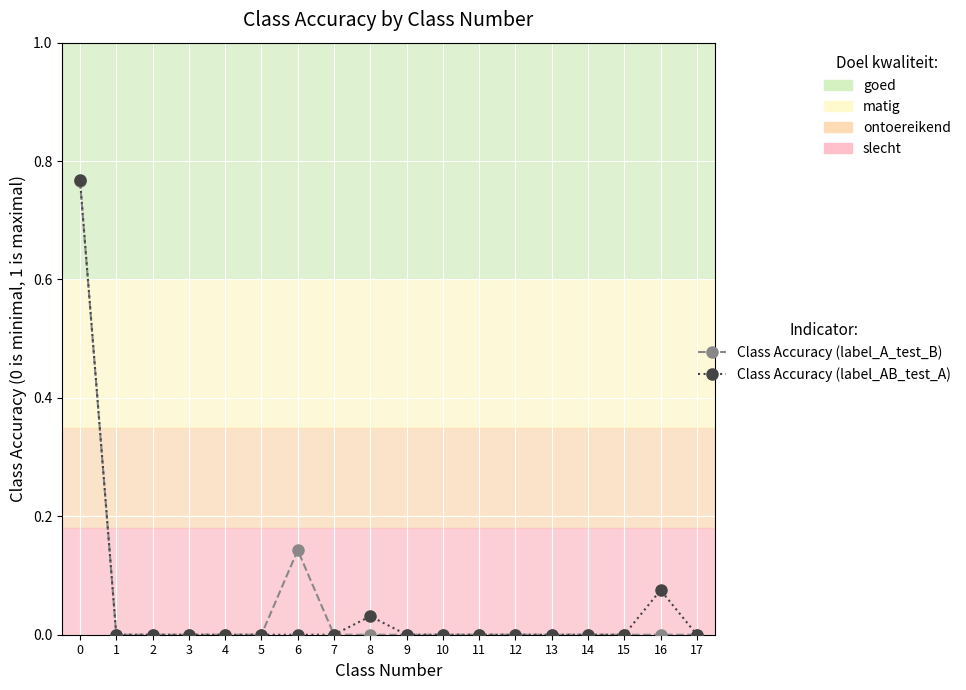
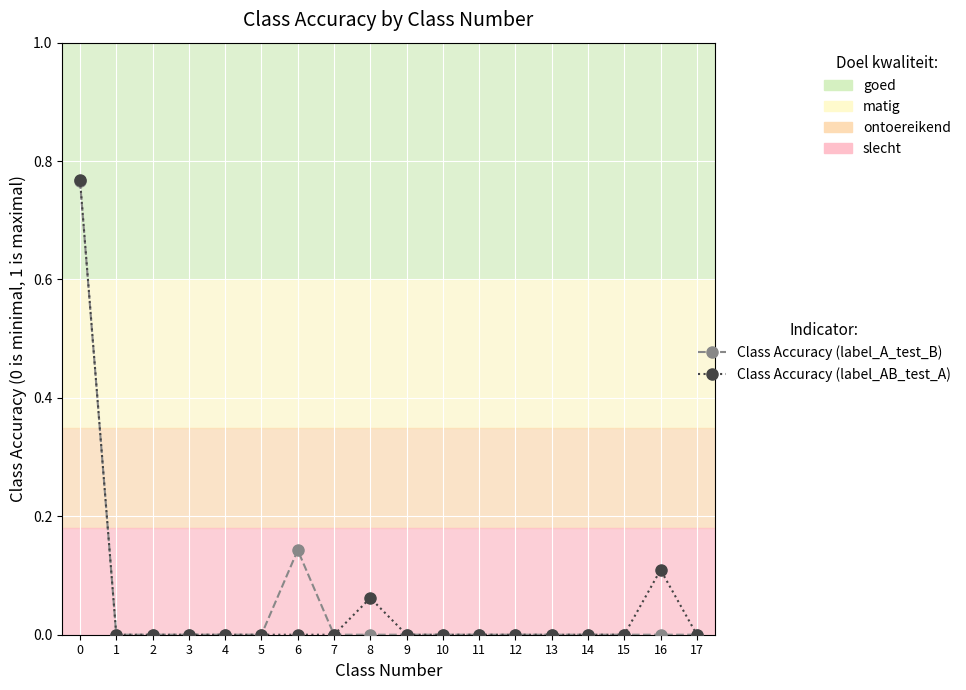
  {
    "Class Accuracy (label_A_test_B)": {
      "6": 0.14,
      "8": 0.00,
      "16": 0.00
    },
    "Class Accuracy (label_AB_test_A)": {
      "6": 0.00,
-     "8": 0.03,
-     "16": 0.08
+     "8": 0.06,
+     "16": 0.11
    }
  }
